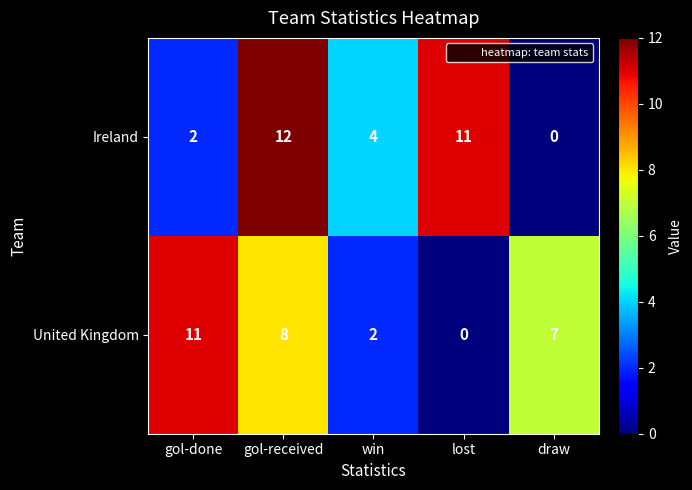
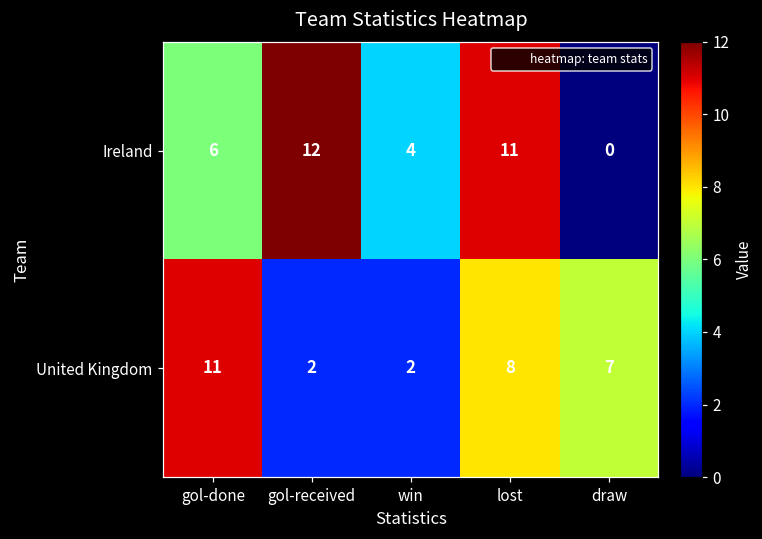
  {
    "Ireland": {
-     "gol-done": 2,
+     "gol-done": 6,
      "gol-received": 12,
      "win": 4,
      "lost": 11,
      "draw": 0
    },
    "United Kingdom": {
      "gol-done": 11,
-     "gol-received": 8,
+     "gol-received": 2,
      "win": 2,
-     "lost": 0,
+     "lost": 8,
      "draw": 7
    }
  }
